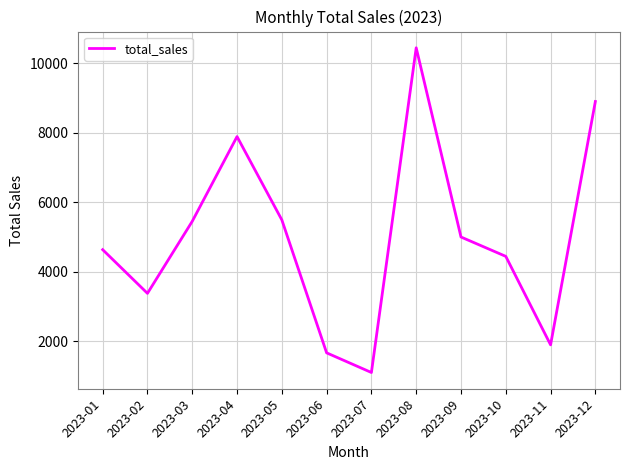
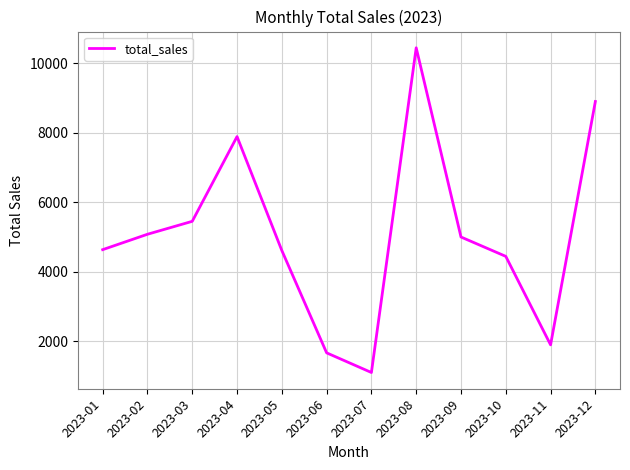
  {
    "2023-01": 4600,
-   "2023-02": 3400,
+   "2023-02": 5100,
    "2023-03": 5500,
    "2023-04": 7900,
-   "2023-05": 5500,
+   "2023-05": 4600,
    "2023-06": 1700,
    "2023-07": 1100,
    "2023-08": 10400,
    "2023-09": 5000,
    "2023-10": 4400,
    "2023-11": 1900,
    "2023-12": 8900
  }
